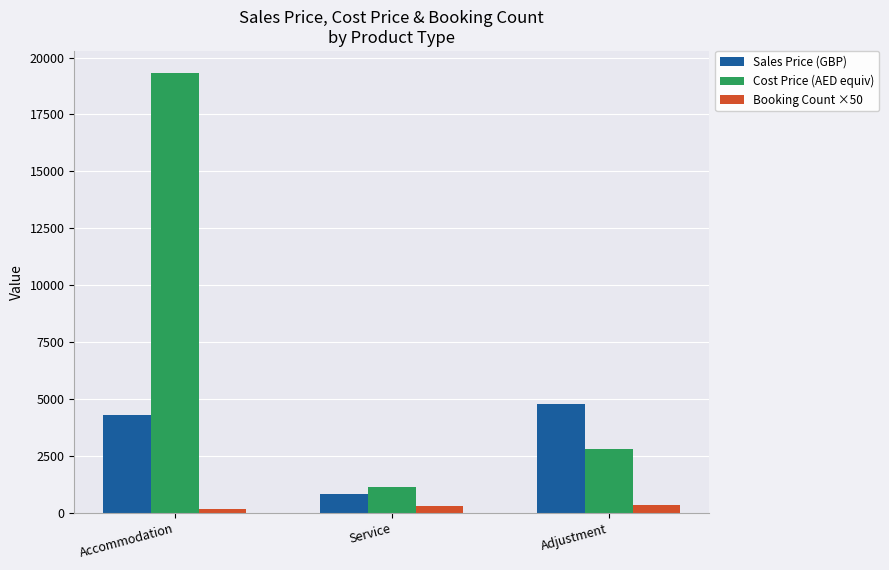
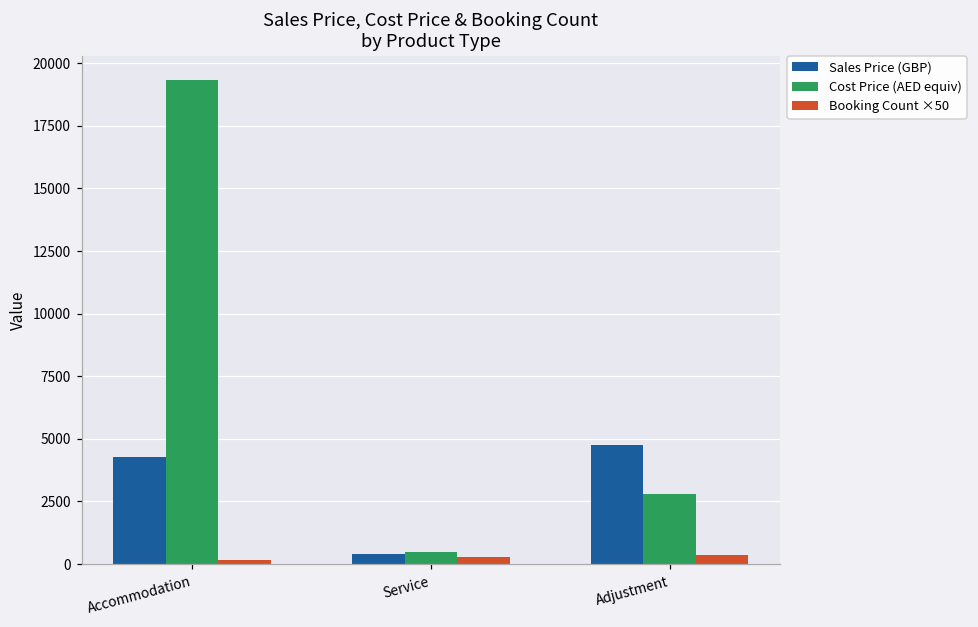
  {
    "Sales Price (GBP)": {
      "Accommodation": 4300,
-     "Service": 800,
+     "Service": 400,
      "Adjustment": 4800
    },
    "Cost Price (AED equiv)": {
      "Accommodation": 19300,
-     "Service": 1100,
+     "Service": 500,
      "Adjustment": 2800
    },
    "Booking Count ×50": {
      "Accommodation": 200,
      "Service": 300,
      "Adjustment": 400
    }
  }
